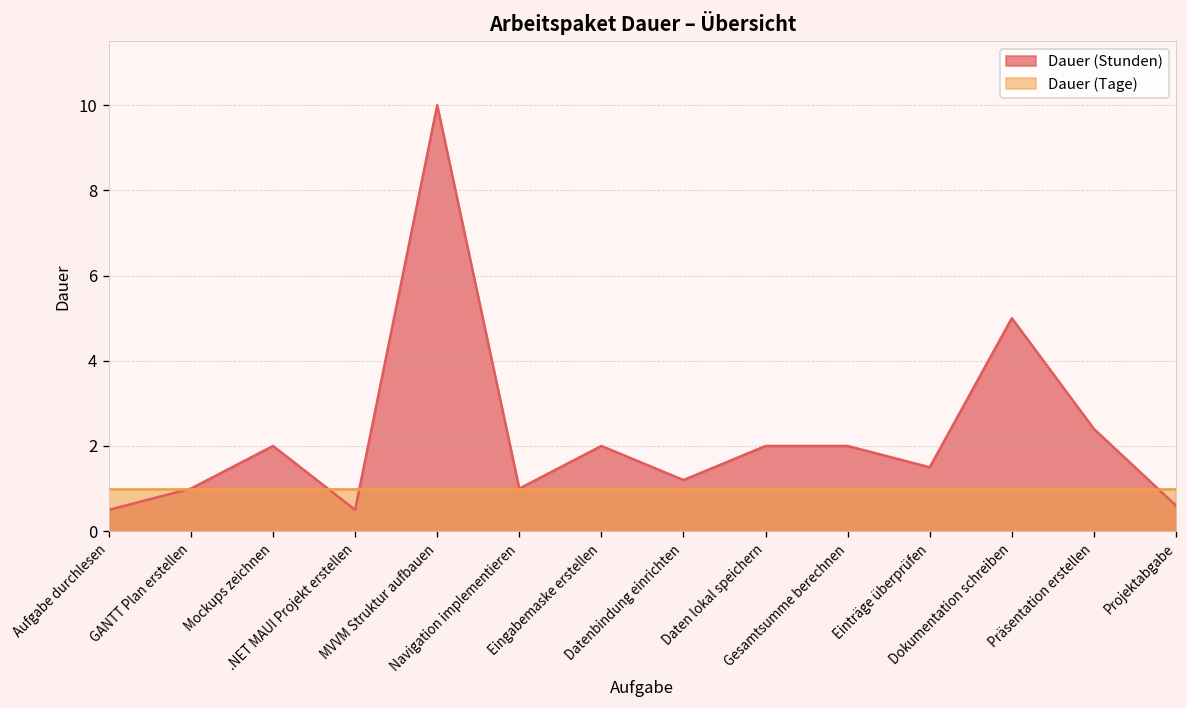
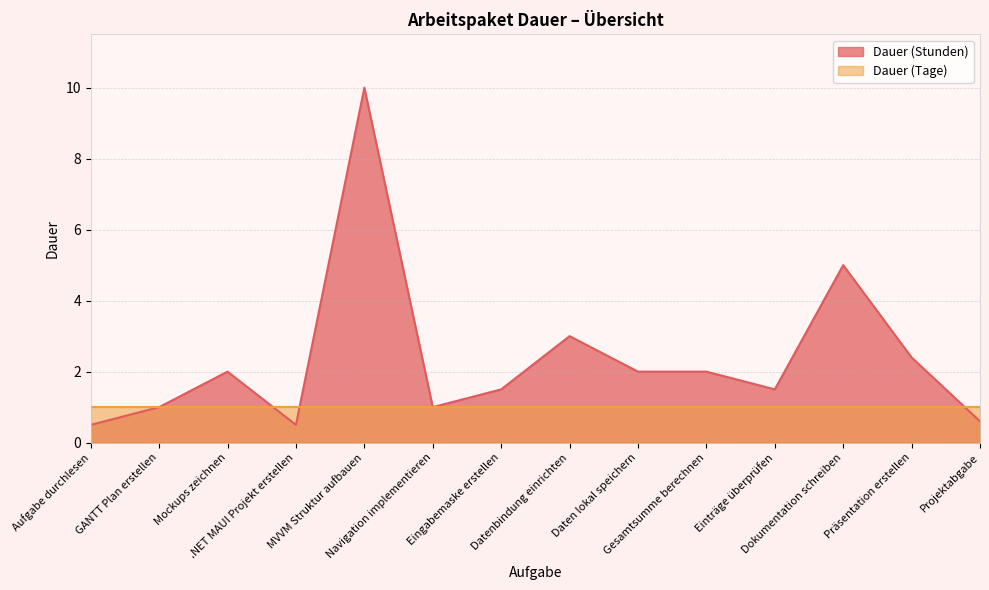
  {
    "Dauer (Stunden)": {
      "Aufgabe durchlesen": 0.5,
      "Mockups zeichnen": 2.0,
      ".NET MAUI Projekt erstellen": 0.5,
      "MVVM Struktur aufbauen": 10.0,
-     "Eingabemaske erstellen": 2.0,
-     "Datenbindung einrichten": 1.2,
+     "Eingabemaske erstellen": 1.5,
+     "Datenbindung einrichten": 3.0,
      "Daten lokal speichern": 2.0,
      "Gesamtsumme berechnen": 2.0,
      "Einträge überprüfen": 1.5,
      "Dokumentation schreiben": 5.0,
      "Präsentation erstellen": 2.4,
      "Projektabgabe": 0.6
    },
    "Dauer (Tage)": {
      "Aufgabe durchlesen": 1.0,
      "Mockups zeichnen": 1.0,
      ".NET MAUI Projekt erstellen": 1.0,
      "MVVM Struktur aufbauen": 1.0,
      "Eingabemaske erstellen": 1.0,
      "Datenbindung einrichten": 1.0,
      "Daten lokal speichern": 1.0,
      "Gesamtsumme berechnen": 1.0,
      "Einträge überprüfen": 1.0,
      "Dokumentation schreiben": 1.0,
      "Präsentation erstellen": 1.0,
      "Projektabgabe": 1.0
    }
  }
